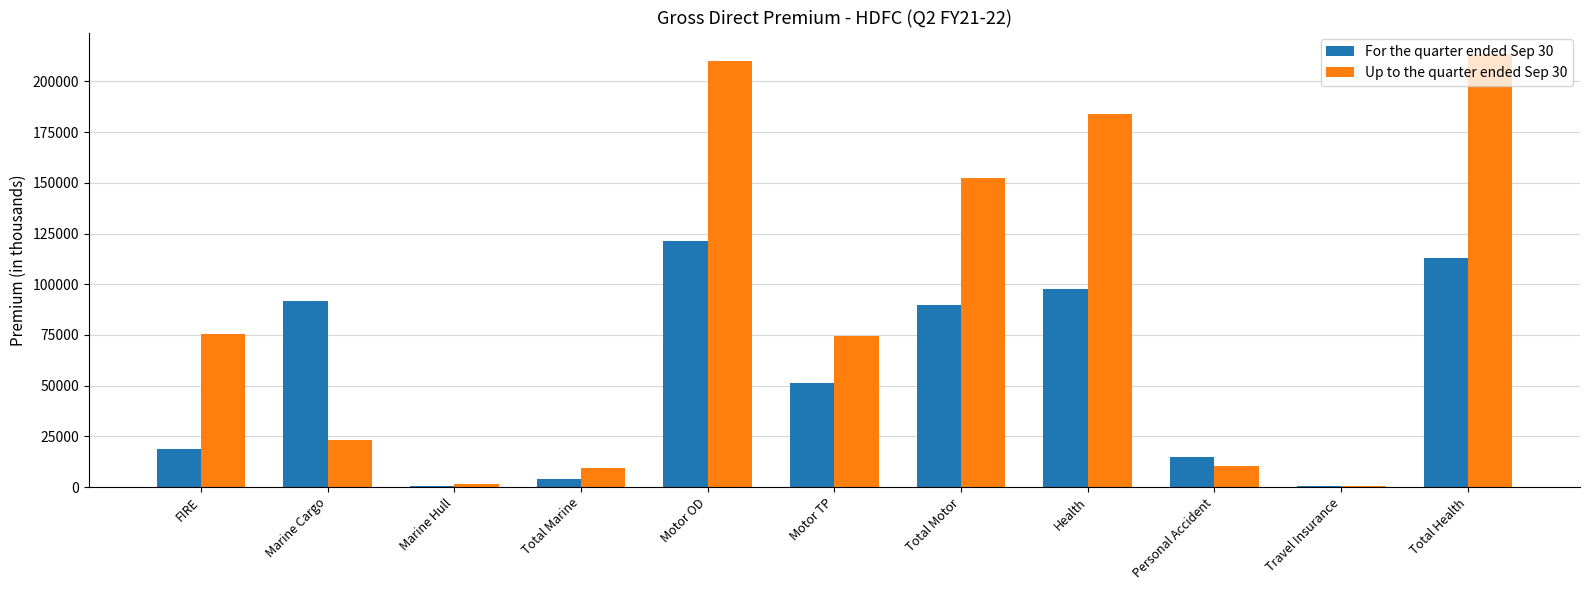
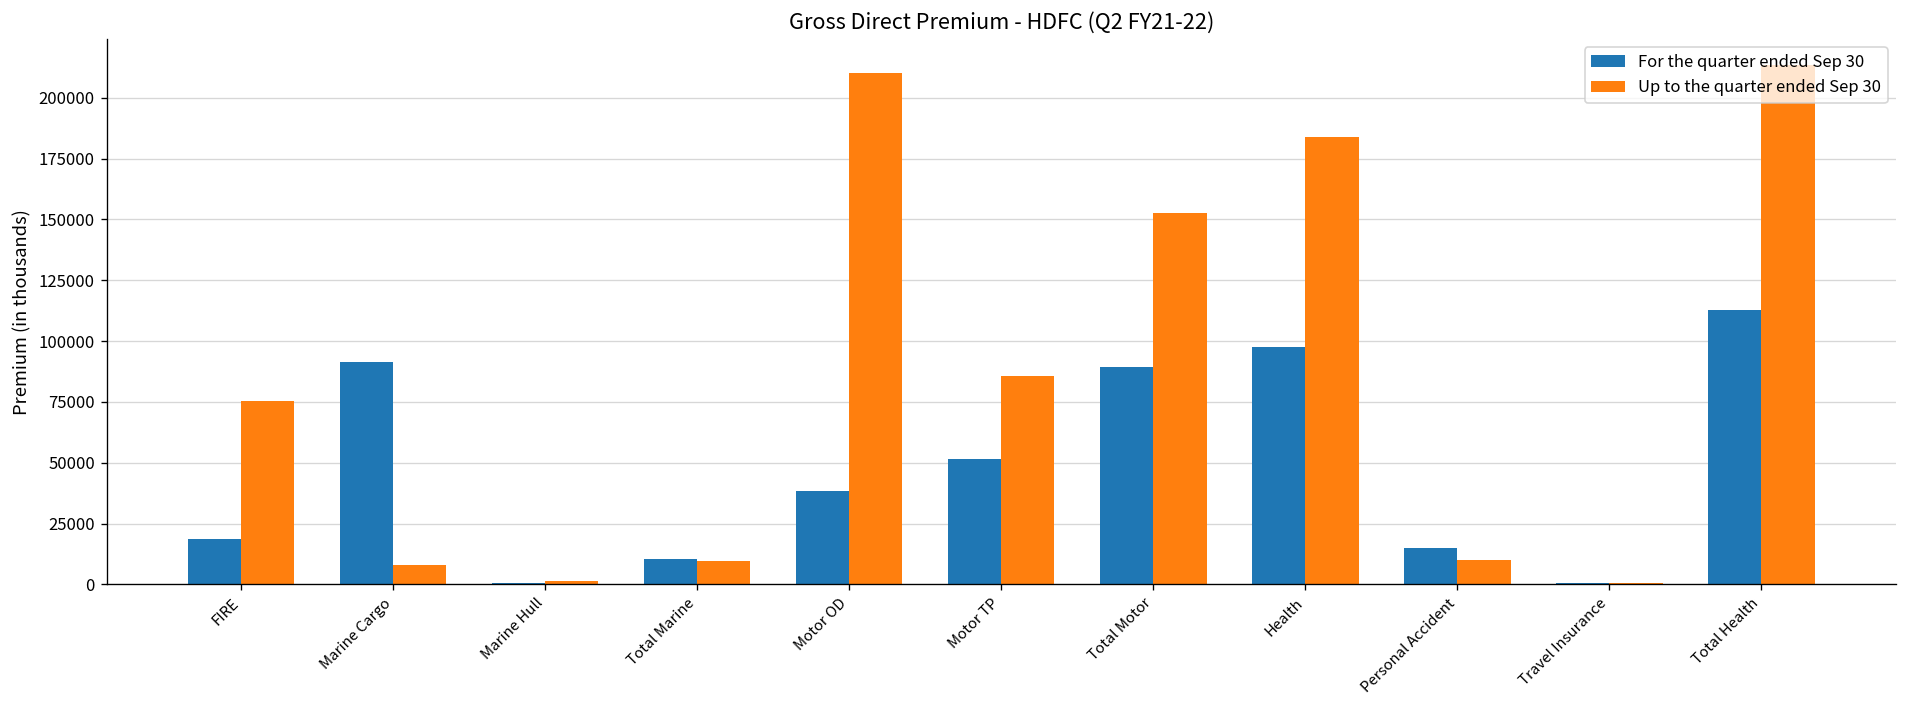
  {
    "For the quarter ended Sep 30": {
      "FIRE": 19000,
      "Marine Cargo": 92000,
-     "Total Marine": 4000,
-     "Motor OD": 121000,
+     "Total Marine": 11000,
+     "Motor OD": 38000,
      "Motor TP": 51000,
      "Total Motor": 90000,
      "Health": 97000,
      "Personal Accident": 15000,
      "Total Health": 113000
    },
    "Up to the quarter ended Sep 30": {
      "FIRE": 75000,
-     "Marine Cargo": 23000,
+     "Marine Cargo": 8000,
      "Marine Hull": 1000,
      "Total Marine": 10000,
      "Motor OD": 210000,
-     "Motor TP": 75000,
+     "Motor TP": 86000,
      "Total Motor": 153000,
      "Health": 184000,
      "Personal Accident": 10000
    }
  }
